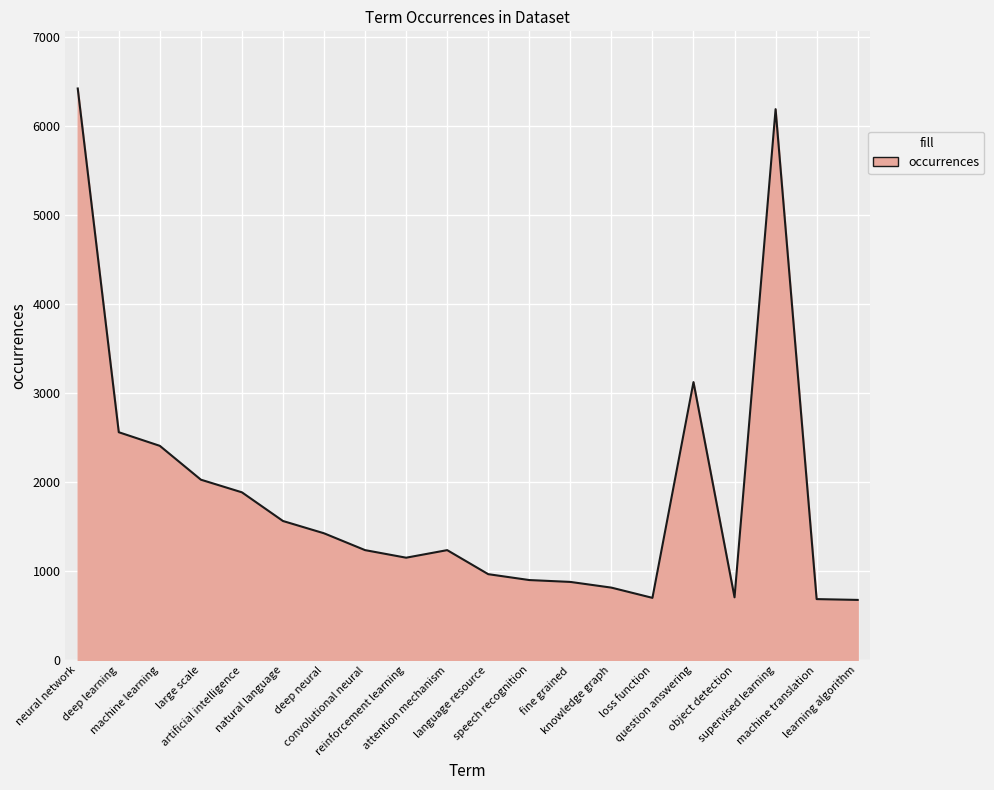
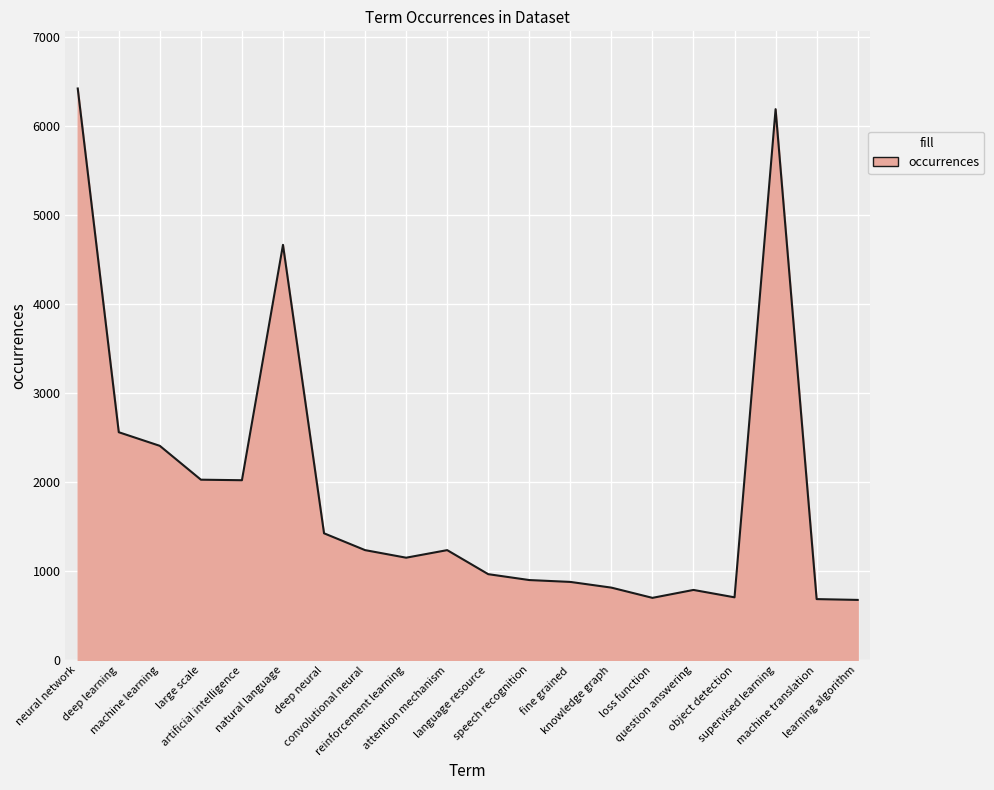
  {
    "neural network": 6400,
    "deep learning": 2600,
    "machine learning": 2400,
    "large scale": 2000,
-   "artificial intelligence": 1900,
-   "natural language": 1600,
+   "artificial intelligence": 2000,
+   "natural language": 4700,
    "deep neural": 1400,
    "convolutional neural": 1200,
    "reinforcement learning": 1100,
    "attention mechanism": 1200,
    "language resource": 1000,
    "speech recognition": 900,
    "fine grained": 900,
    "knowledge graph": 800,
    "loss function": 700,
-   "question answering": 3100,
+   "question answering": 800,
    "object detection": 700,
    "supervised learning": 6200,
    "machine translation": 700,
    "learning algorithm": 700
  }
